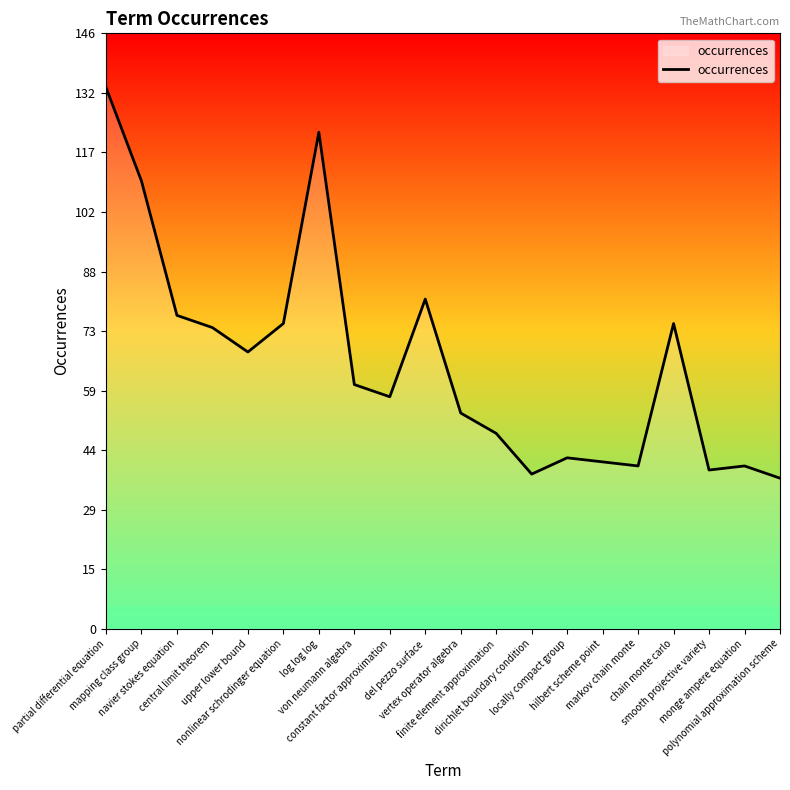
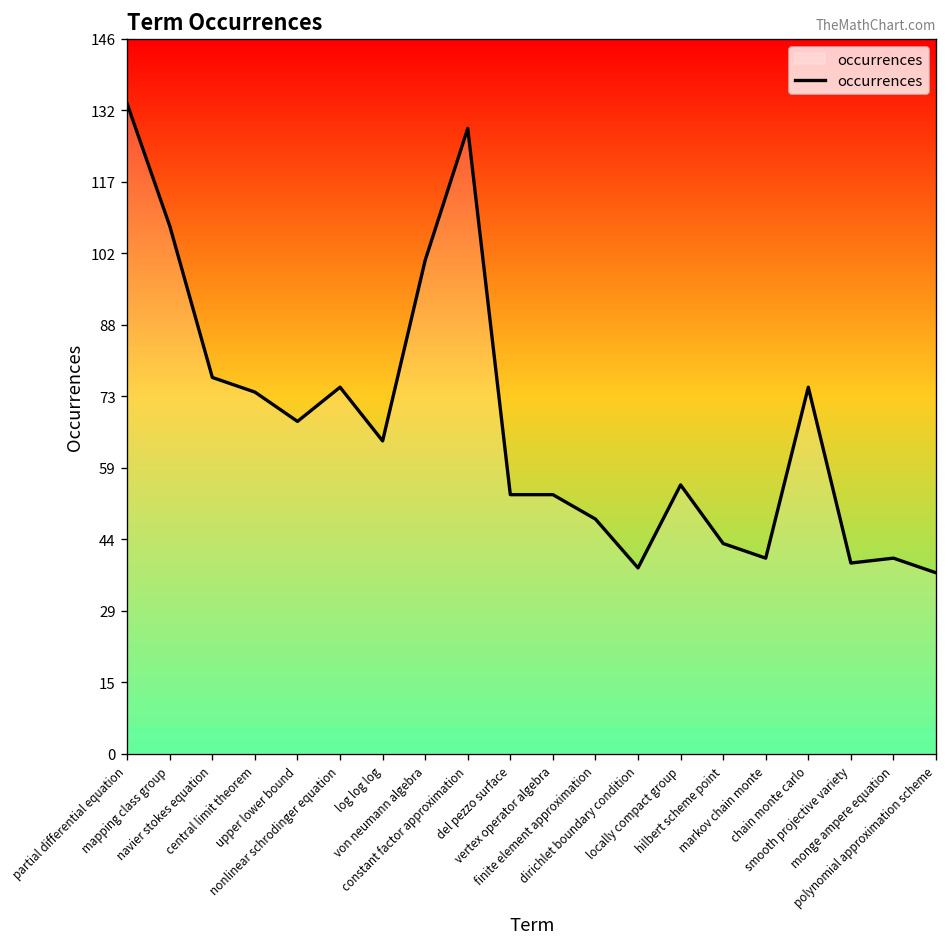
  {
    "partial differential equation": 133,
-   "mapping class group": 110,
+   "mapping class group": 108,
    "navier stokes equation": 77,
    "central limit theorem": 74,
    "upper lower bound": 68,
    "nonlinear schrodinger equation": 75,
-   "log log log": 122,
-   "von neumann algebra": 60,
-   "constant factor approximation": 57,
-   "del pezzo surface": 81,
+   "log log log": 64,
+   "von neumann algebra": 101,
+   "constant factor approximation": 128,
+   "del pezzo surface": 53,
    "vertex operator algebra": 53,
    "finite element approximation": 48,
    "dirichlet boundary condition": 38,
-   "locally compact group": 42,
-   "hilbert scheme point": 41,
+   "locally compact group": 55,
+   "hilbert scheme point": 43,
    "markov chain monte": 40,
    "chain monte carlo": 75,
    "smooth projective variety": 39,
    "monge ampere equation": 40,
    "polynomial approximation scheme": 37
  }
